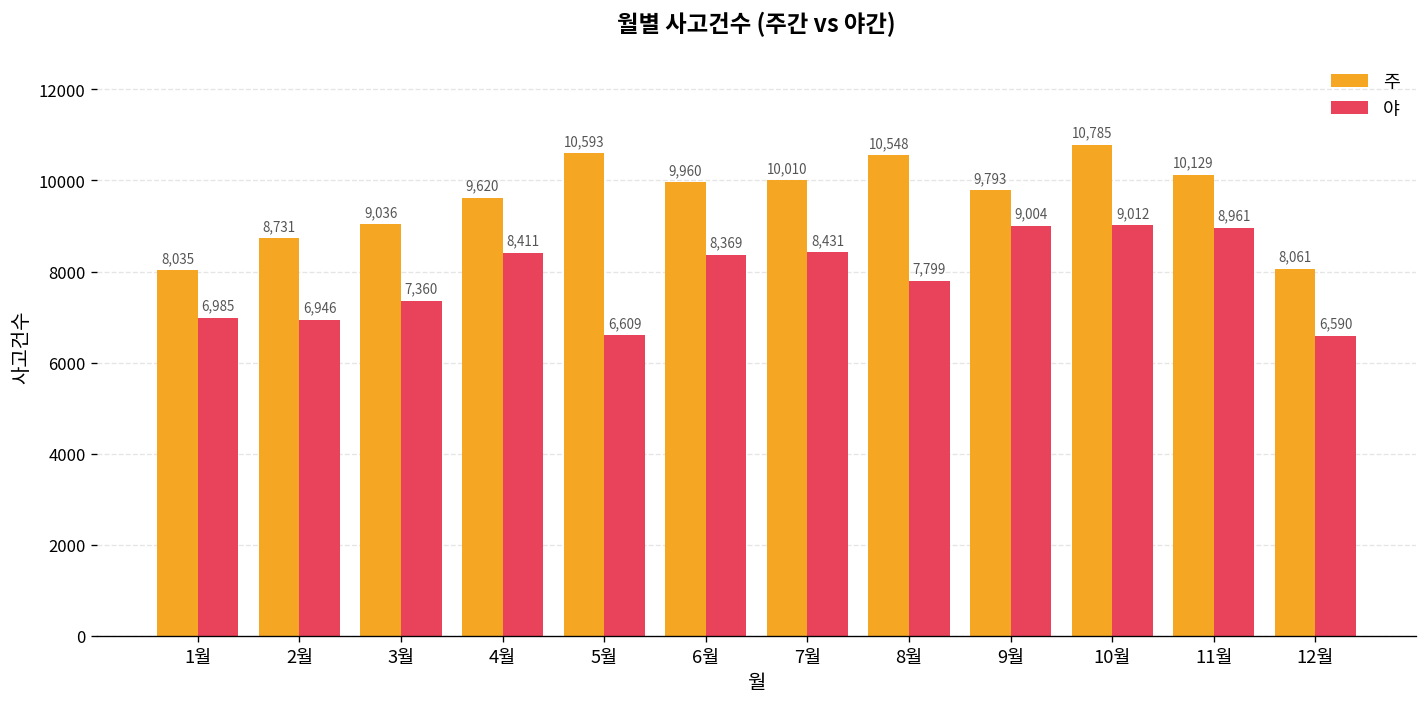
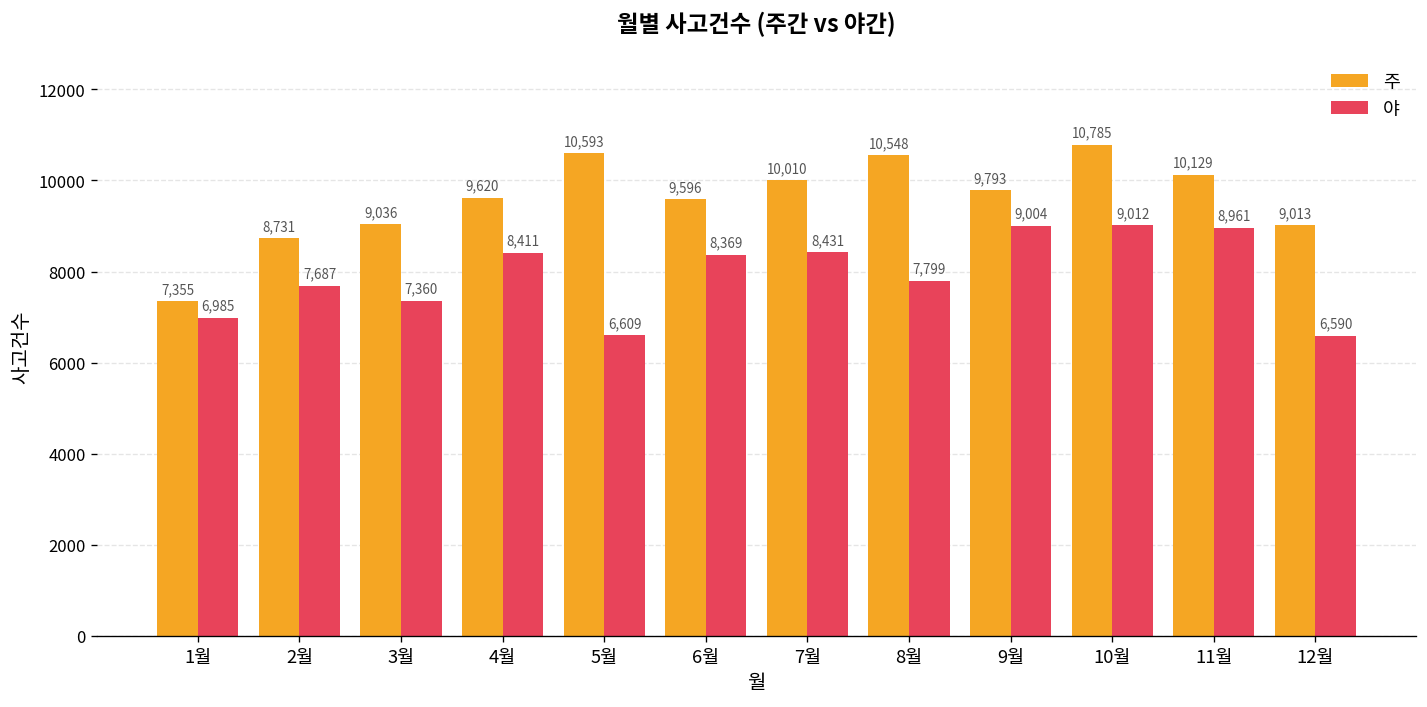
  {
    "주": {
-     "1월": "8,035",
+     "1월": "7,355",
      "2월": "8,731",
      "3월": "9,036",
      "4월": "9,620",
      "5월": "10,593",
-     "6월": "9,960",
+     "6월": "9,596",
      "7월": "10,010",
      "8월": "10,548",
      "9월": "9,793",
      "10월": "10,785",
      "11월": "10,129",
-     "12월": "8,061"
+     "12월": "9,013"
    },
    "야": {
      "1월": "6,985",
-     "2월": "6,946",
+     "2월": "7,687",
      "3월": "7,360",
      "4월": "8,411",
      "5월": "6,609",
      "6월": "8,369",
      "7월": "8,431",
      "8월": "7,799",
      "9월": "9,004",
      "10월": "9,012",
      "11월": "8,961",
      "12월": "6,590"
    }
  }
